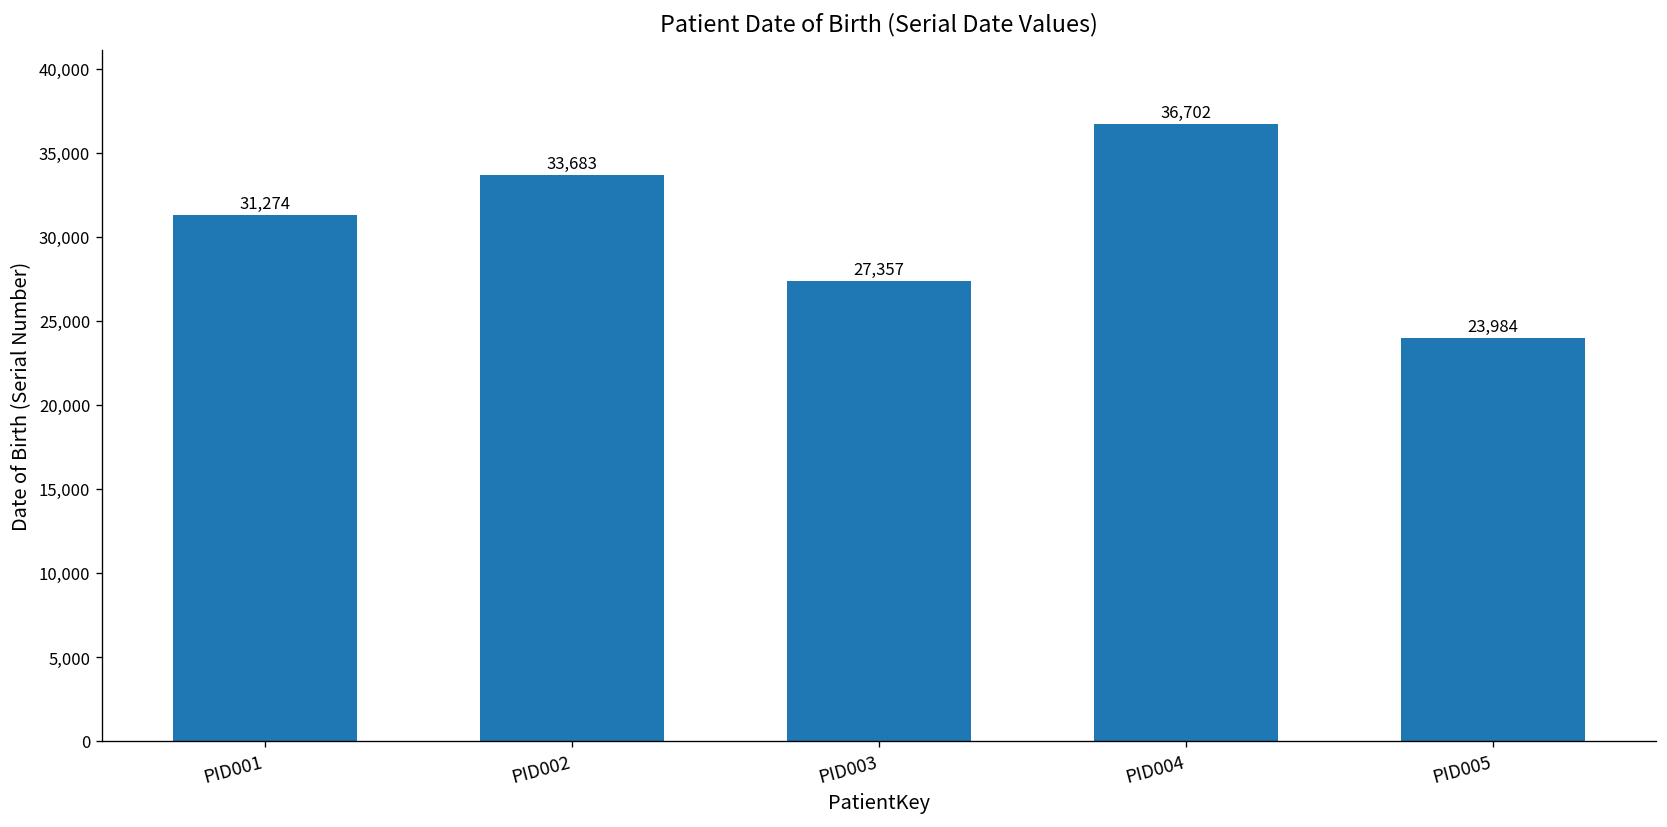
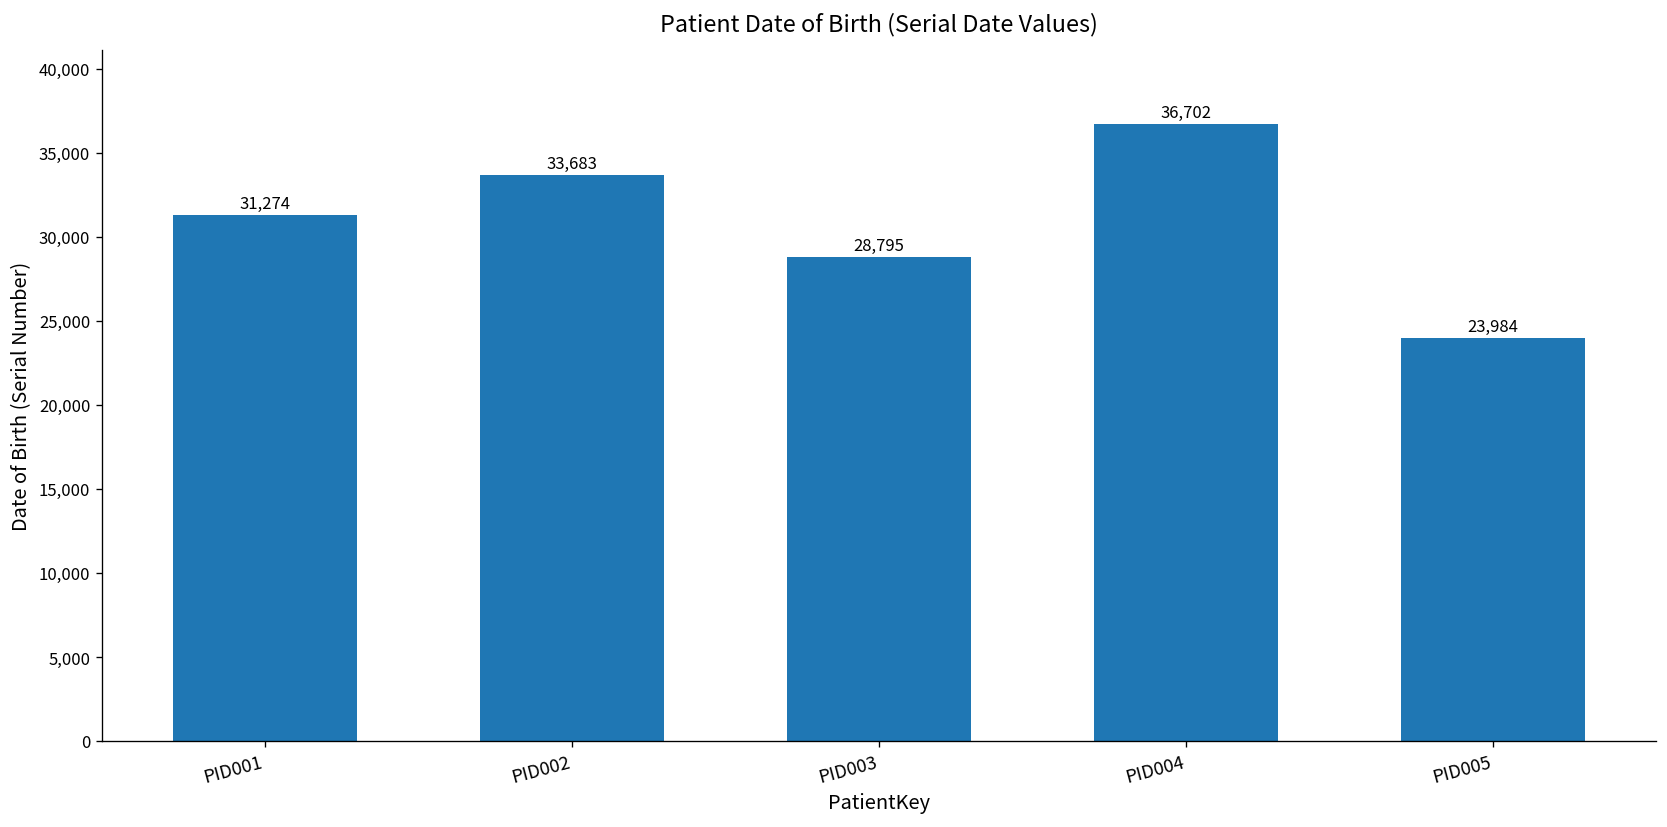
  {
    "PID001": "31,274",
    "PID002": "33,683",
-   "PID003": "27,357",
+   "PID003": "28,795",
    "PID004": "36,702",
    "PID005": "23,984"
  }
